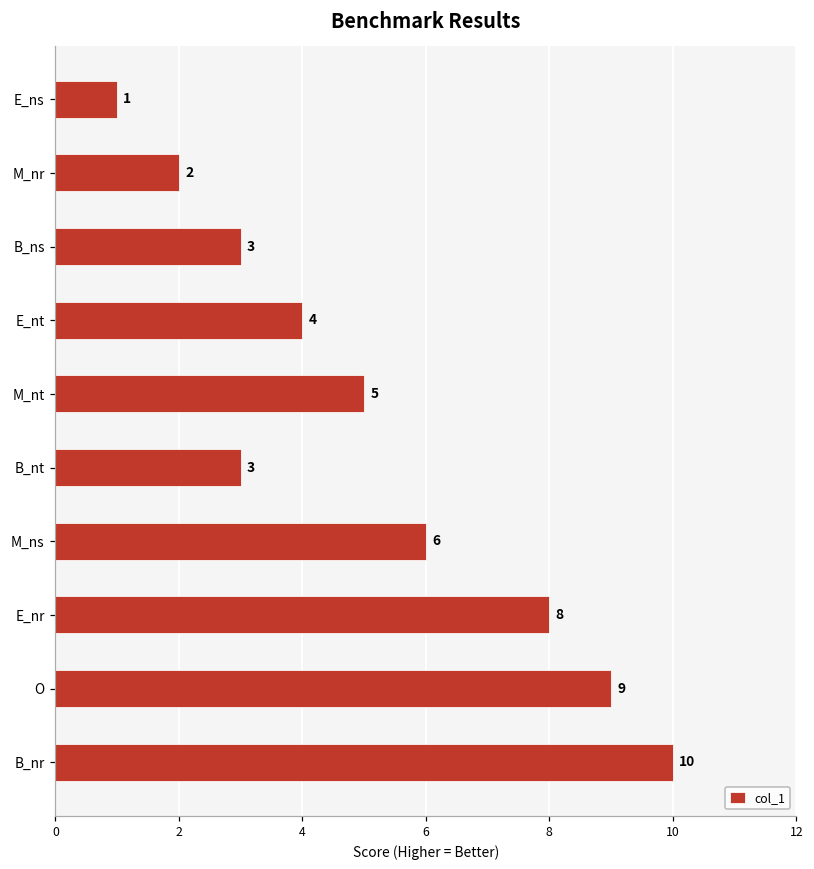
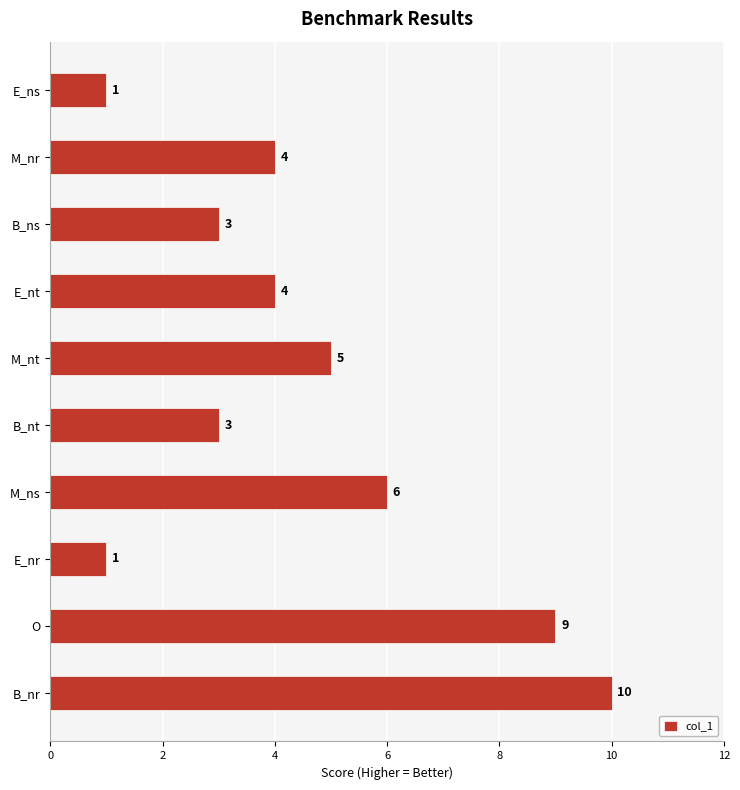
  {
    "E_ns": 1,
-   "M_nr": 2,
+   "M_nr": 4,
    "B_ns": 3,
    "E_nt": 4,
    "M_nt": 5,
    "B_nt": 3,
    "M_ns": 6,
-   "E_nr": 8,
+   "E_nr": 1,
    "O": 9,
    "B_nr": 10
  }
